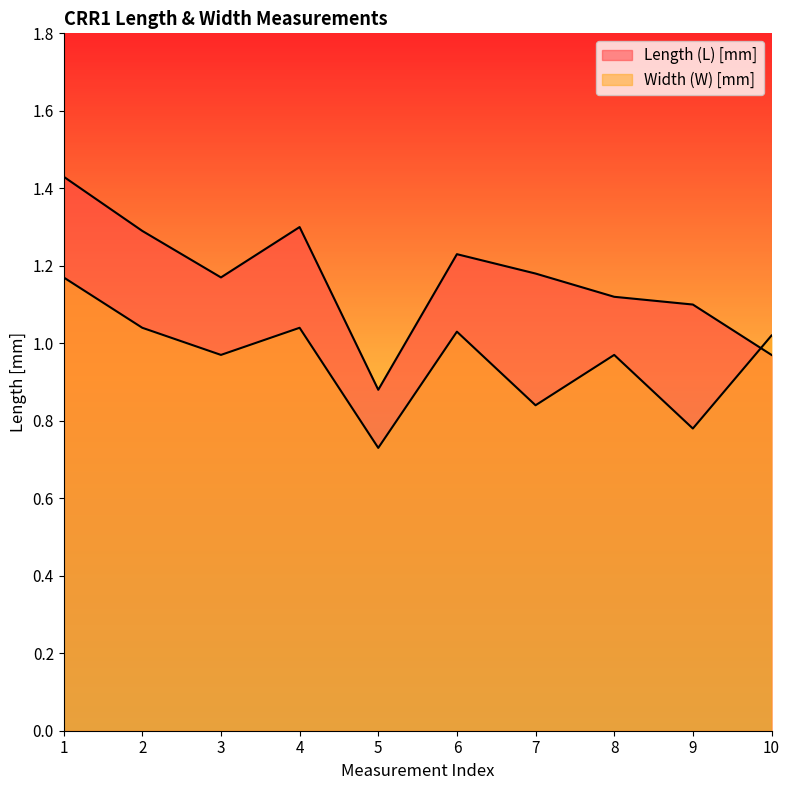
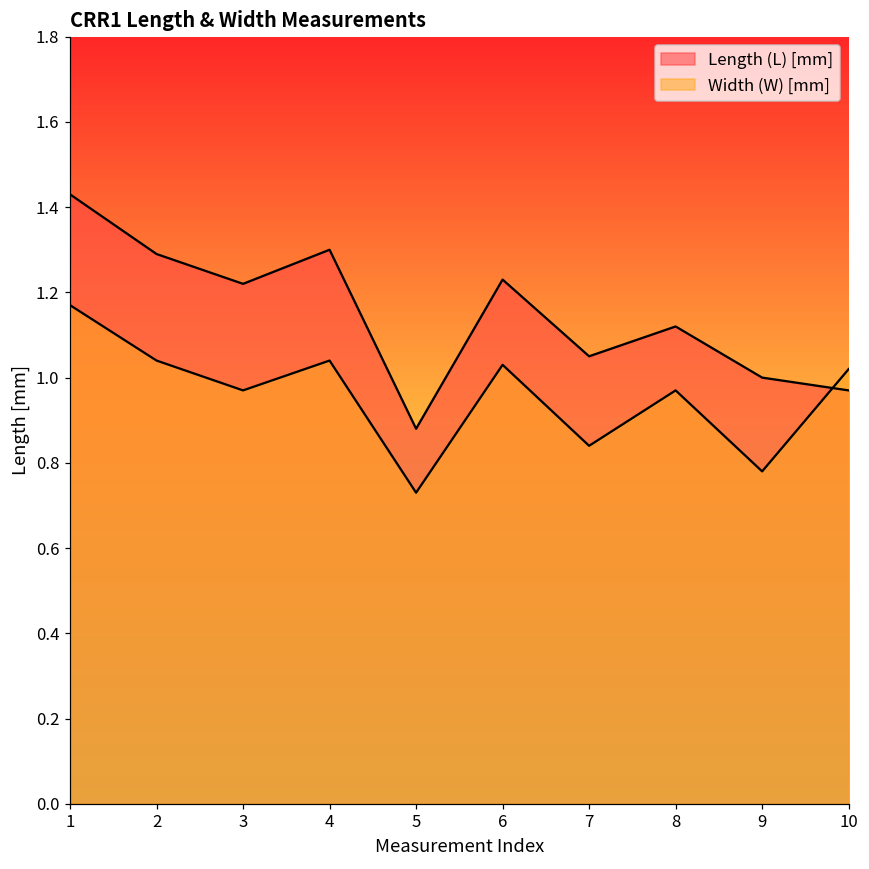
  {
    "Length (L) [mm]": {
      "1": 1.43,
      "2": 1.29,
-     "3": 1.17,
+     "3": 1.22,
      "4": 1.30,
      "5": 0.88,
      "6": 1.23,
-     "7": 1.18,
+     "7": 1.05,
      "8": 1.12,
-     "9": 1.1,
+     "9": 1.0,
      "10": 0.97
    },
    "Width (W) [mm]": {
      "1": 1.17,
      "2": 1.04,
      "3": 0.97,
      "4": 1.04,
      "5": 0.73,
      "6": 1.03,
      "7": 0.84,
      "8": 0.97,
      "9": 0.78,
      "10": 1.02
    }
  }
